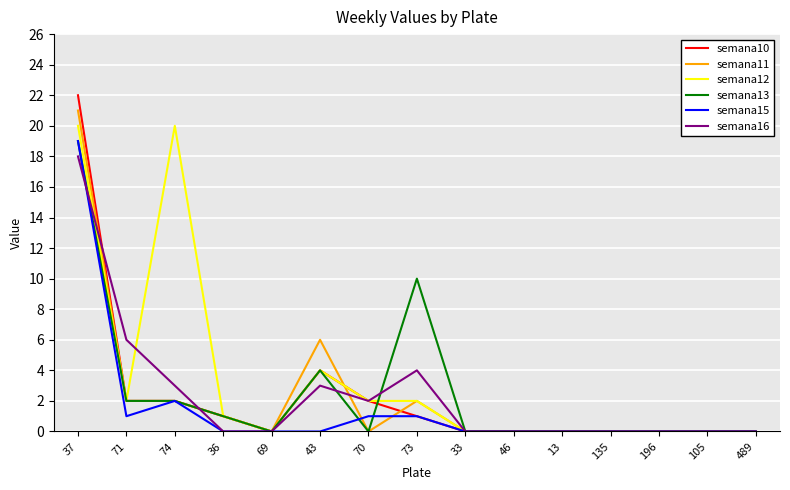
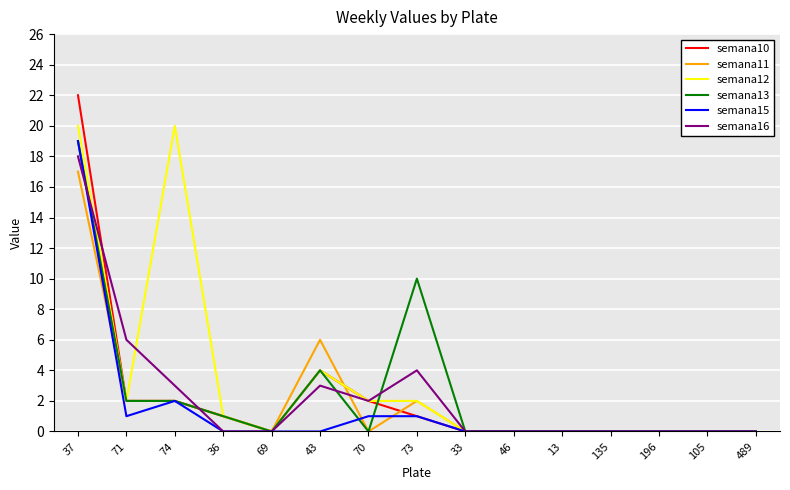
  {
    "semana10": {
      "37": 22
    },
    "semana11": {
-     "37": 21,
+     "37": 17,
      "43": 6
    },
    "semana12": {
      "37": 20,
      "74": 20
    },
    "semana13": {
      "73": 10
    },
    "semana15": {
      "71": 1,
      "43": 0,
      "70": 1
    },
    "semana16": {
      "37": 18,
      "71": 6,
      "74": 3,
      "43": 3,
      "73": 4
    }
  }
